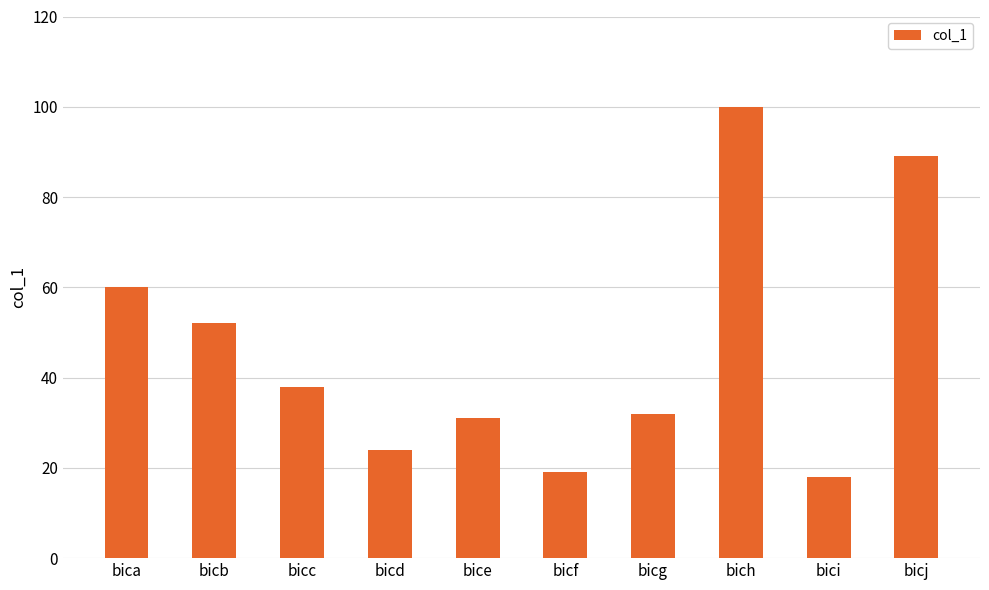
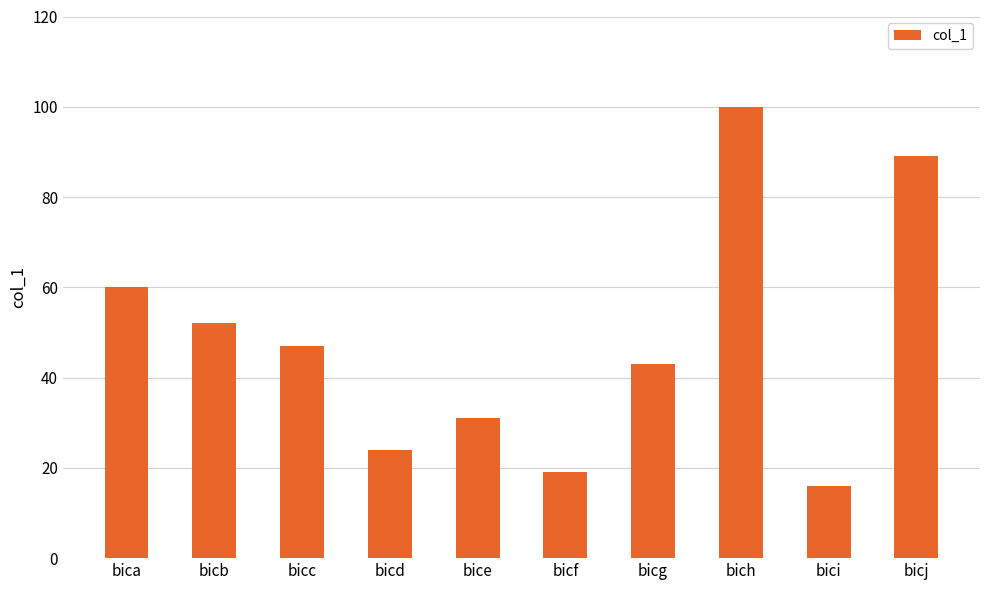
  {
    "bica": 60,
    "bicb": 52,
-   "bicc": 38,
+   "bicc": 47,
    "bicd": 24,
    "bice": 31,
    "bicf": 19,
-   "bicg": 32,
+   "bicg": 43,
    "bich": 100,
-   "bici": 18,
+   "bici": 16,
    "bicj": 89
  }
